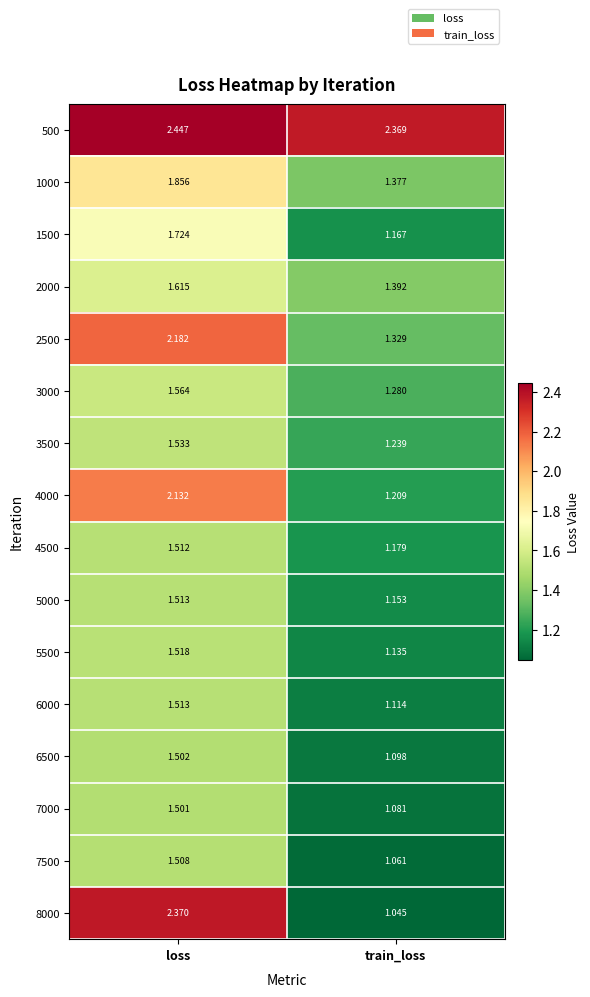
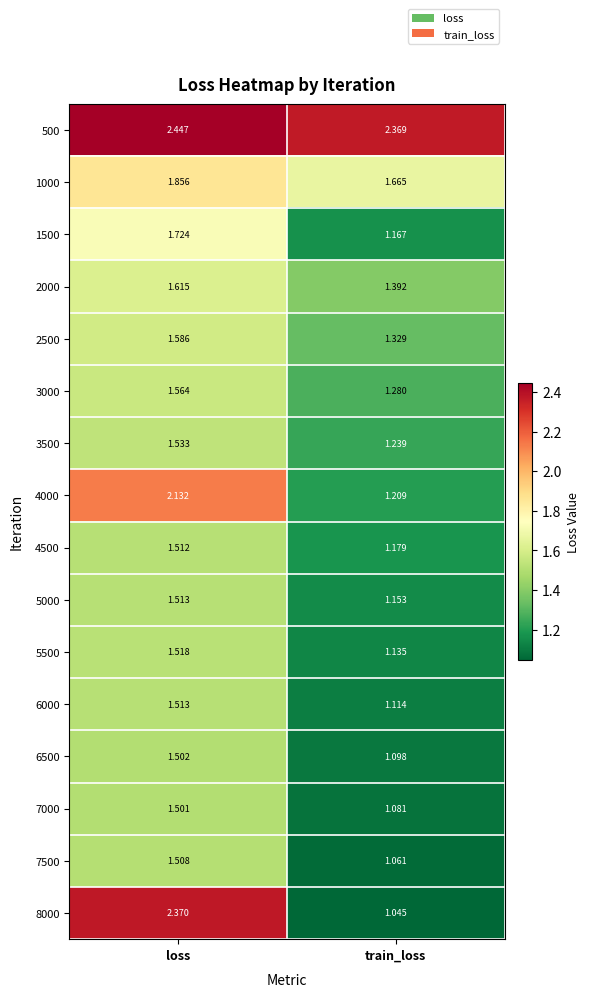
  {
    "500": {
      "loss": 2.447,
      "train_loss": 2.369
    },
    "1000": {
      "loss": 1.856,
-     "train_loss": 1.377
+     "train_loss": 1.665
    },
    "1500": {
      "loss": 1.724,
      "train_loss": 1.167
    },
    "2000": {
      "loss": 1.615,
      "train_loss": 1.392
    },
    "2500": {
-     "loss": 2.182,
+     "loss": 1.586,
      "train_loss": 1.329
    },
    "3000": {
      "loss": 1.564,
      "train_loss": 1.280
    },
    "3500": {
      "loss": 1.533,
      "train_loss": 1.239
    },
    "4000": {
      "loss": 2.132,
      "train_loss": 1.209
    },
    "4500": {
      "loss": 1.512,
      "train_loss": 1.179
    },
    "5000": {
      "loss": 1.513,
      "train_loss": 1.153
    },
    "5500": {
      "loss": 1.518,
      "train_loss": 1.135
    },
    "6000": {
      "loss": 1.513,
      "train_loss": 1.114
    },
    "6500": {
      "loss": 1.502,
      "train_loss": 1.098
    },
    "7000": {
      "loss": 1.501,
      "train_loss": 1.081
    },
    "7500": {
      "loss": 1.508,
      "train_loss": 1.061
    },
    "8000": {
      "loss": 2.370,
      "train_loss": 1.045
    }
  }
